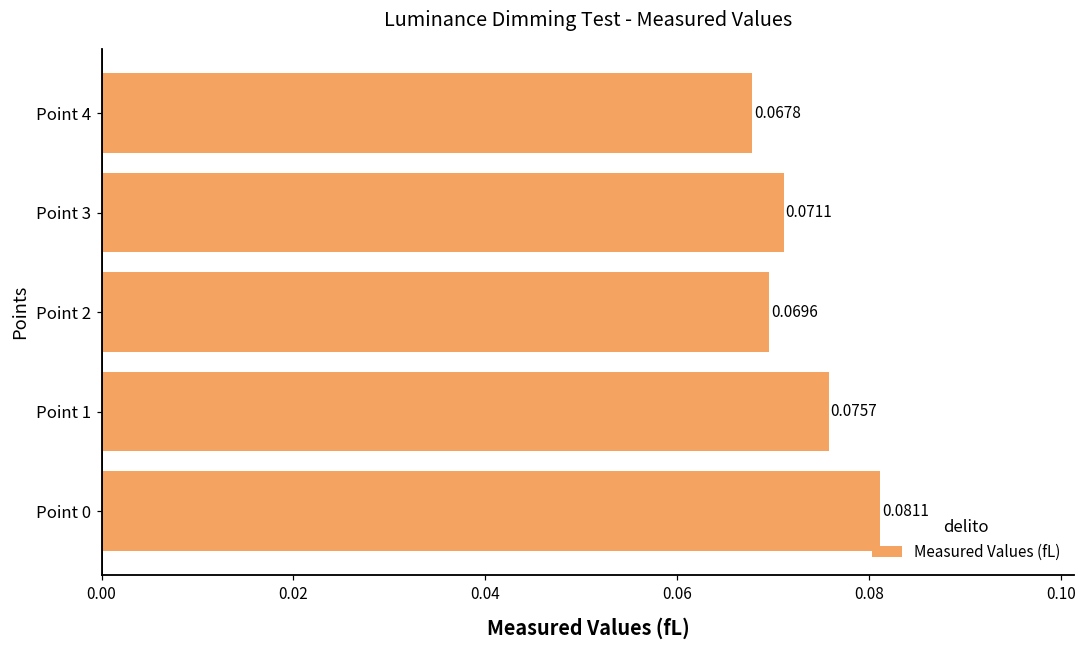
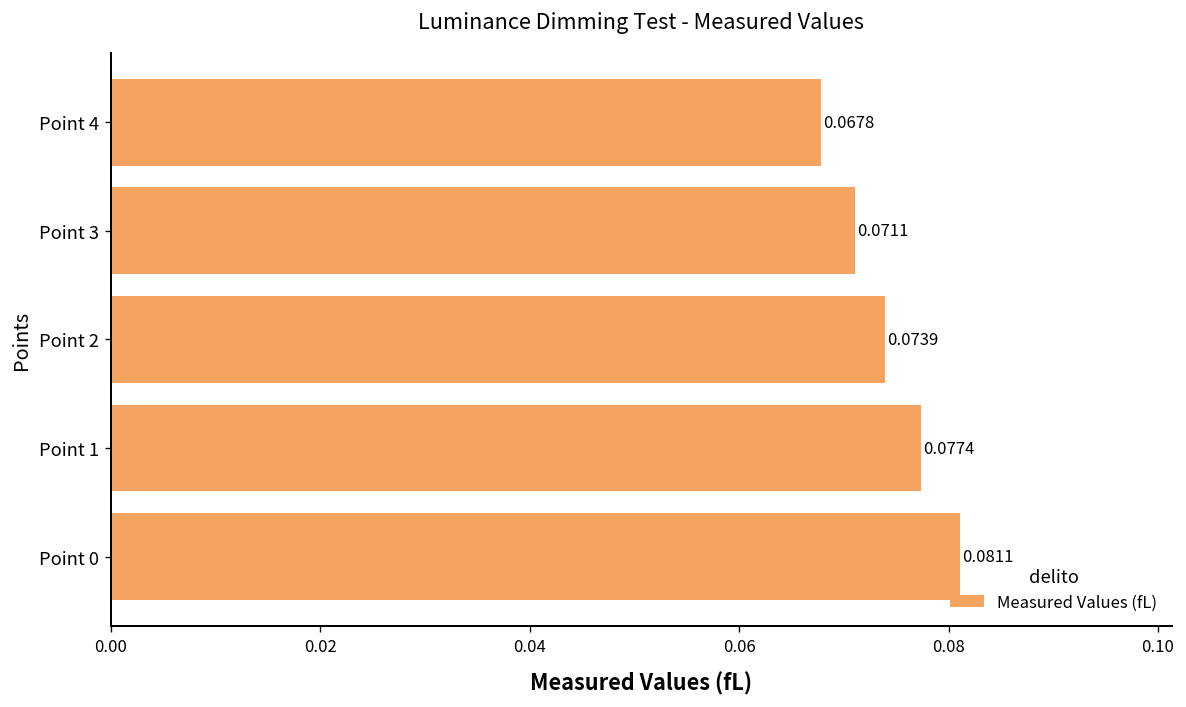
  {
    "Point 4": 0.0678,
    "Point 3": 0.0711,
-   "Point 2": 0.0696,
-   "Point 1": 0.0757,
+   "Point 2": 0.0739,
+   "Point 1": 0.0774,
    "Point 0": 0.0811
  }
